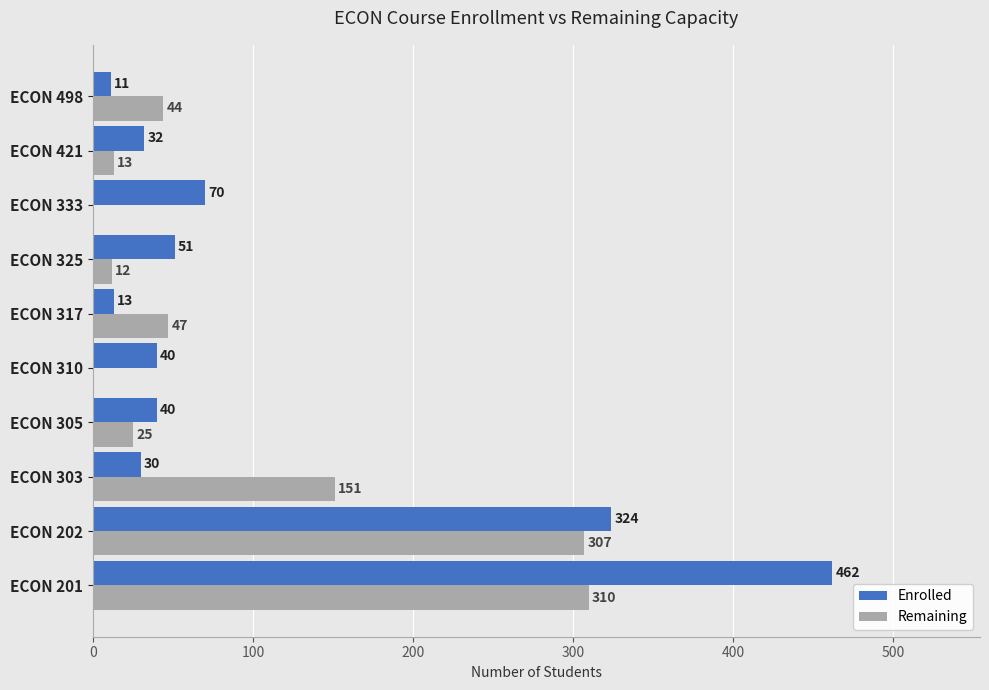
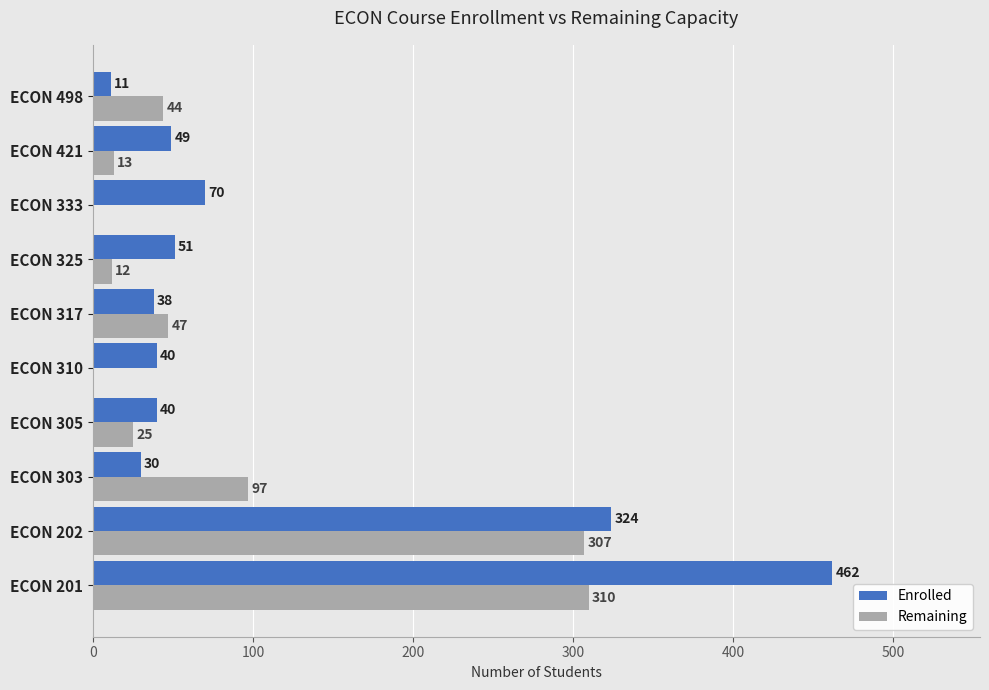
  {
    "Enrolled": {
      "ECON 498": 11,
-     "ECON 421": 32,
+     "ECON 421": 49,
      "ECON 333": 70,
      "ECON 325": 51,
-     "ECON 317": 13,
+     "ECON 317": 38,
      "ECON 310": 40,
      "ECON 305": 40,
      "ECON 303": 30,
      "ECON 202": 324,
      "ECON 201": 462
    },
    "Remaining": {
      "ECON 498": 44,
      "ECON 421": 13,
      "ECON 325": 12,
      "ECON 317": 47,
      "ECON 305": 25,
-     "ECON 303": 151,
+     "ECON 303": 97,
      "ECON 202": 307,
      "ECON 201": 310
    }
  }
